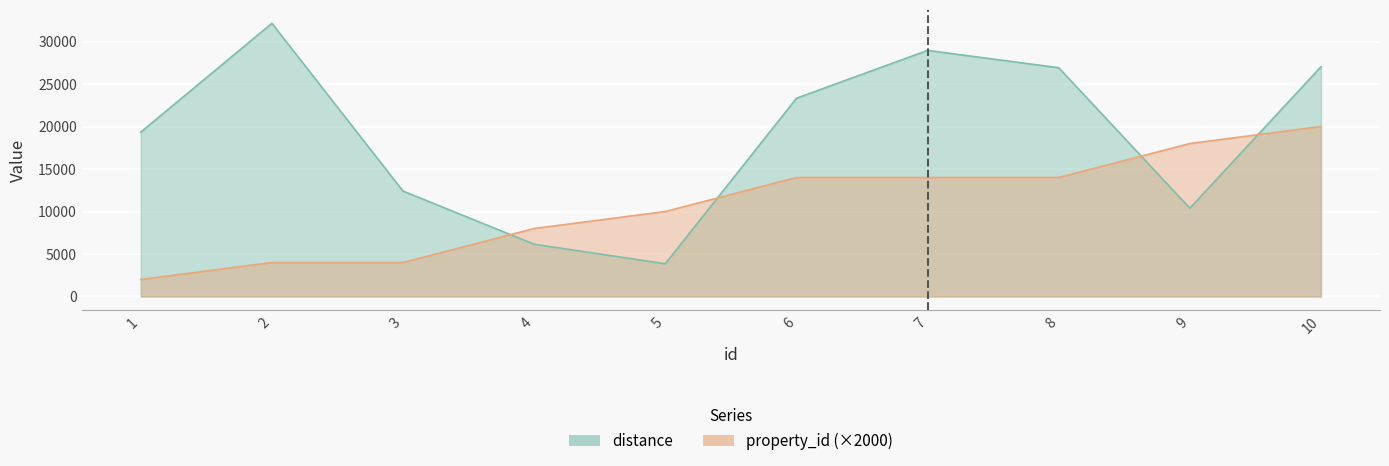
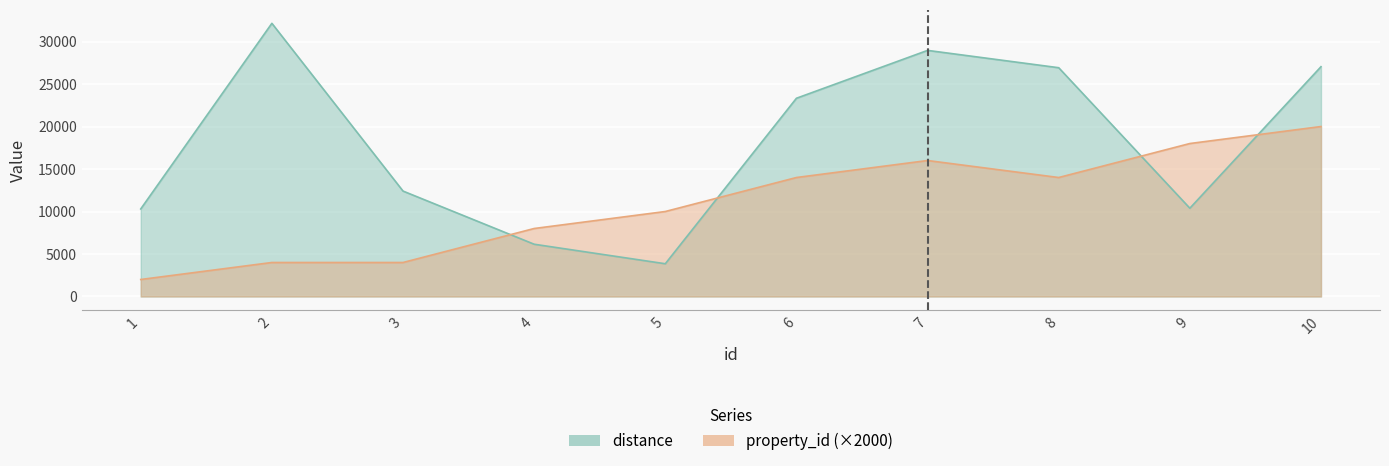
  {
    "distance": {
-     "1": 19000,
+     "1": 10000,
      "2": 32000,
      "3": 12000,
      "4": 6000,
      "5": 4000,
      "6": 23000,
      "7": 29000,
      "8": 27000,
      "9": 10000,
      "10": 27000
    },
    "property_id (×2000)": {
      "1": 2000,
      "2": 4000,
      "3": 4000,
      "4": 8000,
      "5": 10000,
      "6": 14000,
-     "7": 14000,
+     "7": 16000,
      "8": 14000,
      "9": 18000,
      "10": 20000
    }
  }
